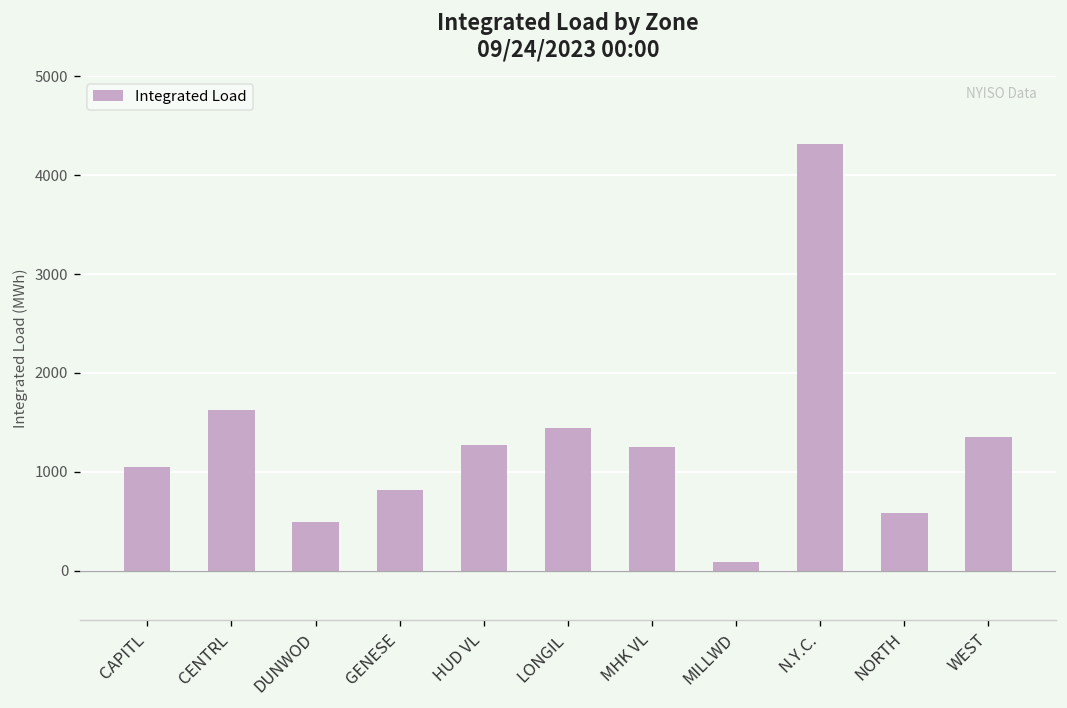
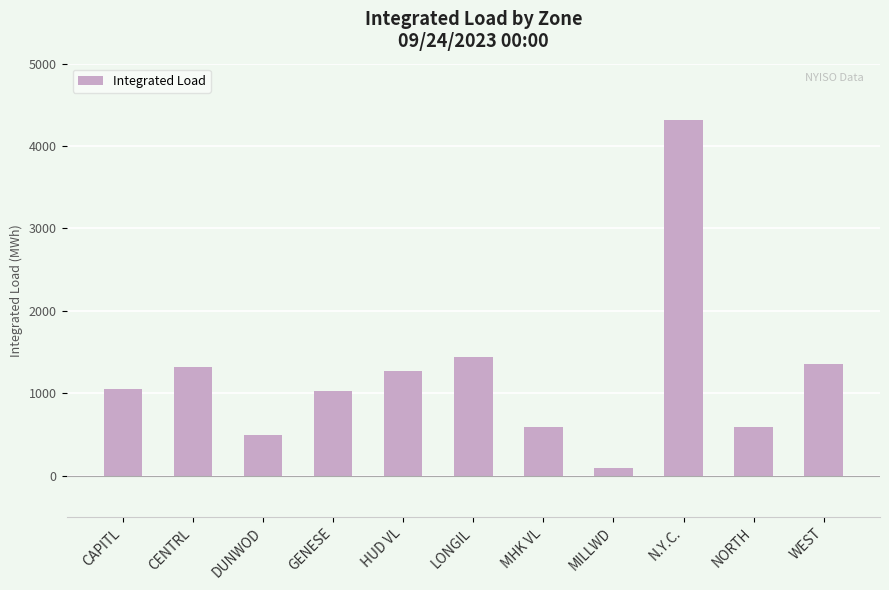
  {
    "CAPITL": 1100,
-   "CENTRL": 1600,
+   "CENTRL": 1300,
    "DUNWOD": 500,
-   "GENESE": 800,
+   "GENESE": 1000,
    "HUD VL": 1300,
    "LONGIL": 1400,
-   "MHK VL": 1200,
+   "MHK VL": 600,
    "MILLWD": 100,
    "N.Y.C.": 4300,
    "NORTH": 600,
    "WEST": 1300
  }
